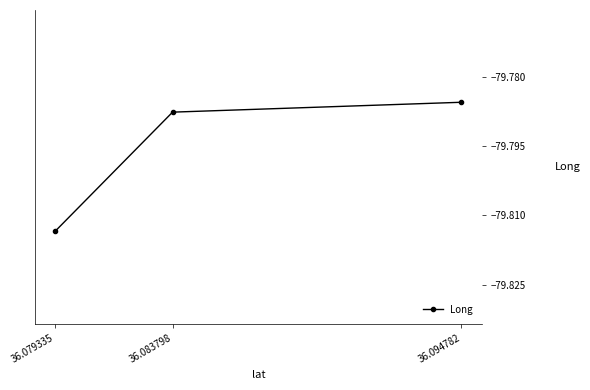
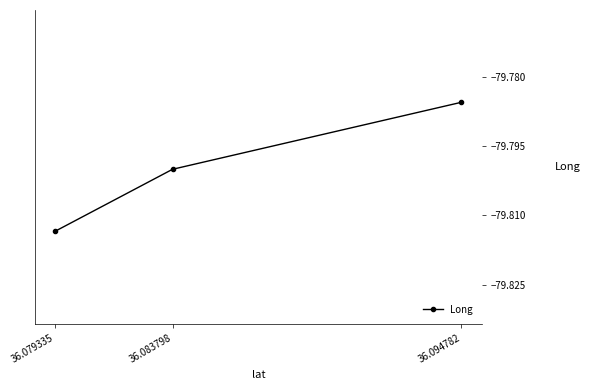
  {
    "36.079335": -79.813,
-   "36.083798": -79.788,
+   "36.083798": -79.800,
    "36.094782": -79.785
  }
